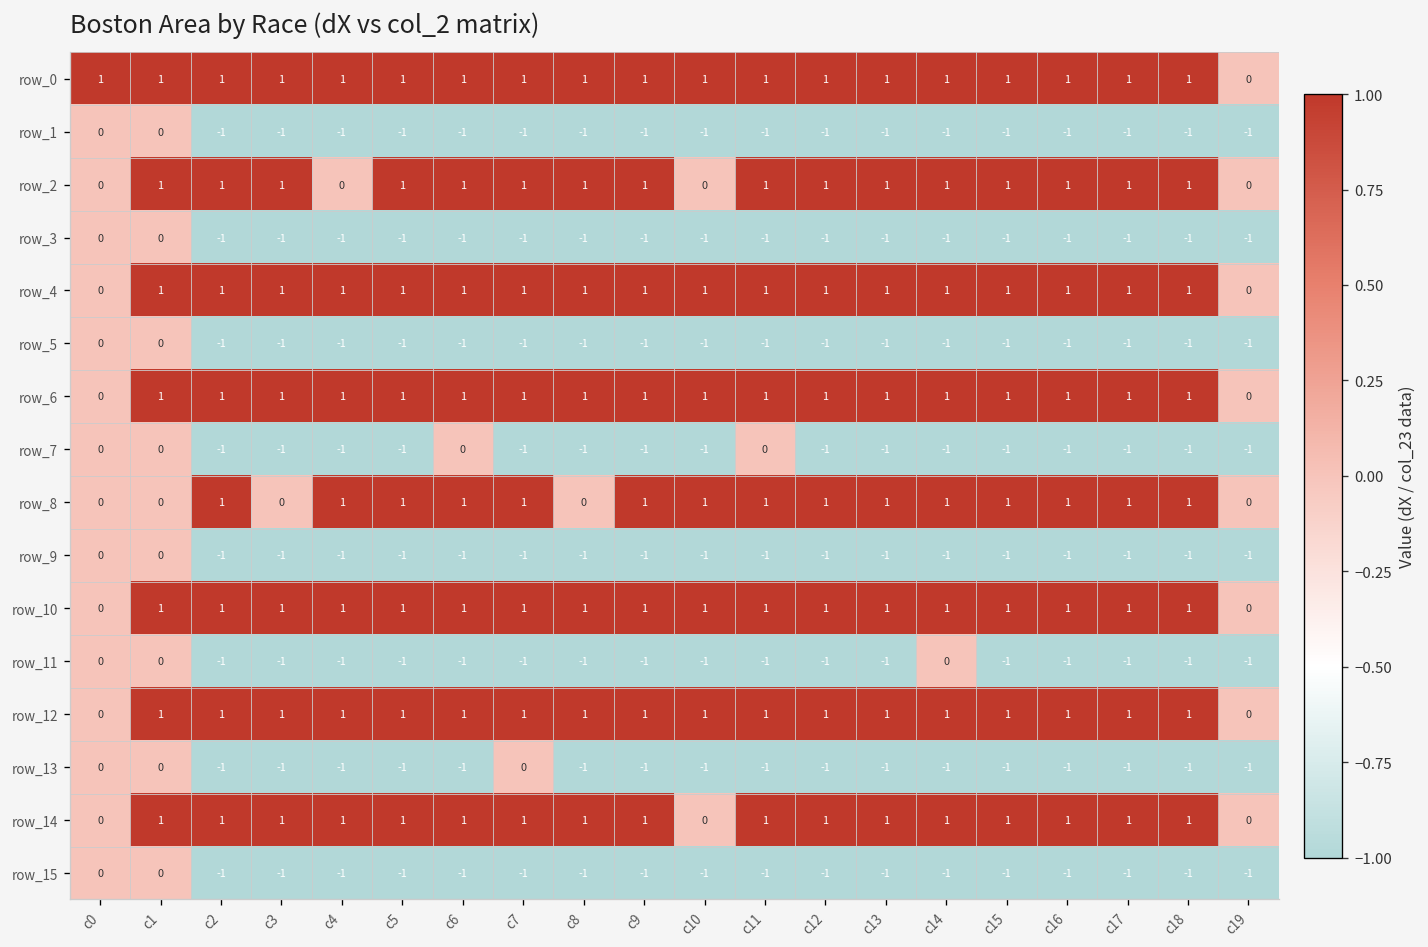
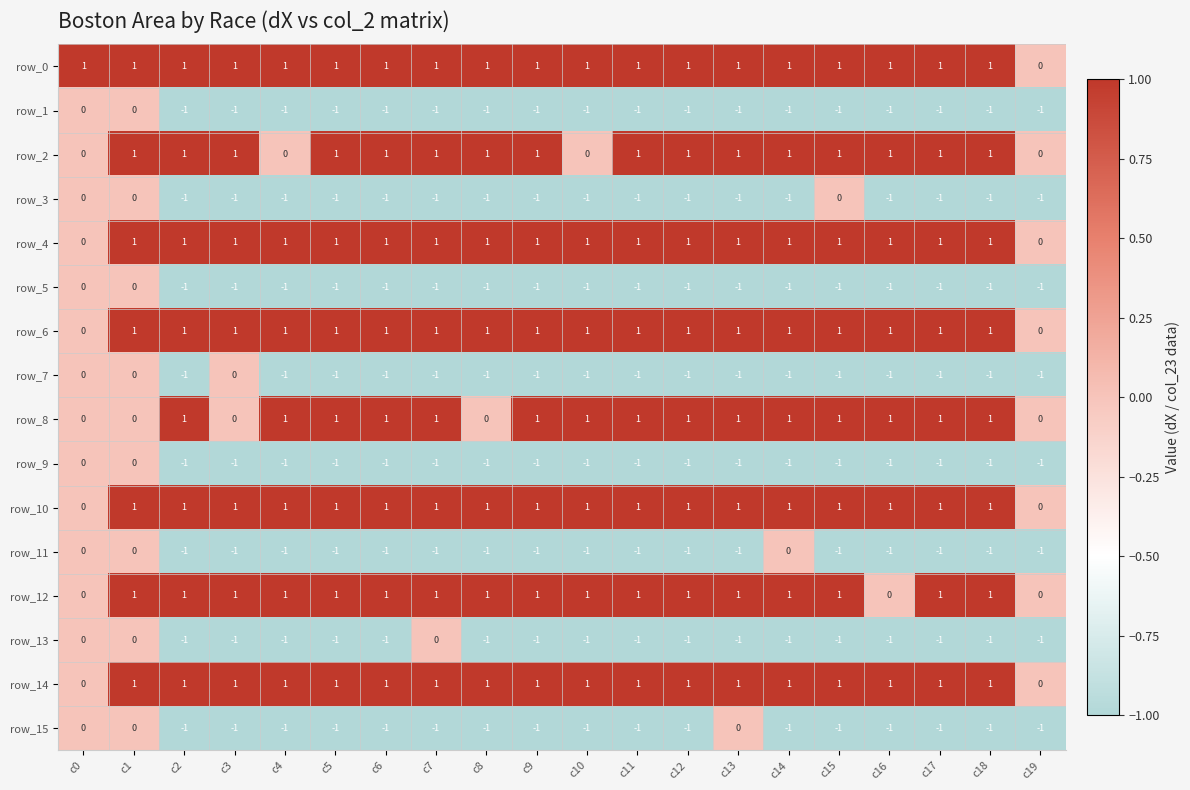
  {
    "row_3": {
      "c0": 0,
      "c1": 0,
      "c2": -1,
      "c3": -1,
      "c4": -1,
      "c5": -1,
      "c6": -1,
      "c7": -1,
      "c8": -1,
      "c9": -1,
      "c10": -1,
      "c11": -1,
      "c12": -1,
      "c13": -1,
      "c14": -1,
-     "c15": -1,
+     "c15": 0,
      "c16": -1,
      "c17": -1,
      "c18": -1,
      "c19": -1
    },
    "row_7": {
      "c0": 0,
      "c1": 0,
      "c2": -1,
-     "c3": -1,
+     "c3": 0,
      "c4": -1,
      "c5": -1,
-     "c6": 0,
+     "c6": -1,
      "c7": -1,
      "c8": -1,
      "c9": -1,
      "c10": -1,
-     "c11": 0,
+     "c11": -1,
      "c12": -1,
      "c13": -1,
      "c14": -1,
      "c15": -1,
      "c16": -1,
      "c17": -1,
      "c18": -1,
      "c19": -1
    },
    "row_12": {
      "c0": 0,
      "c1": 1,
      "c2": 1,
      "c3": 1,
      "c4": 1,
      "c5": 1,
      "c6": 1,
      "c7": 1,
      "c8": 1,
      "c9": 1,
      "c10": 1,
      "c11": 1,
      "c12": 1,
      "c13": 1,
      "c14": 1,
      "c15": 1,
-     "c16": 1,
+     "c16": 0,
      "c17": 1,
      "c18": 1,
      "c19": 0
    },
    "row_14": {
      "c0": 0,
      "c1": 1,
      "c2": 1,
      "c3": 1,
      "c4": 1,
      "c5": 1,
      "c6": 1,
      "c7": 1,
      "c8": 1,
      "c9": 1,
-     "c10": 0,
+     "c10": 1,
      "c11": 1,
      "c12": 1,
      "c13": 1,
      "c14": 1,
      "c15": 1,
      "c16": 1,
      "c17": 1,
      "c18": 1,
      "c19": 0
    },
    "row_15": {
      "c0": 0,
      "c1": 0,
      "c2": -1,
      "c3": -1,
      "c4": -1,
      "c5": -1,
      "c6": -1,
      "c7": -1,
      "c8": -1,
      "c9": -1,
      "c10": -1,
      "c11": -1,
      "c12": -1,
-     "c13": -1,
+     "c13": 0,
      "c14": -1,
      "c15": -1,
      "c16": -1,
      "c17": -1,
      "c18": -1,
      "c19": -1
    }
  }
